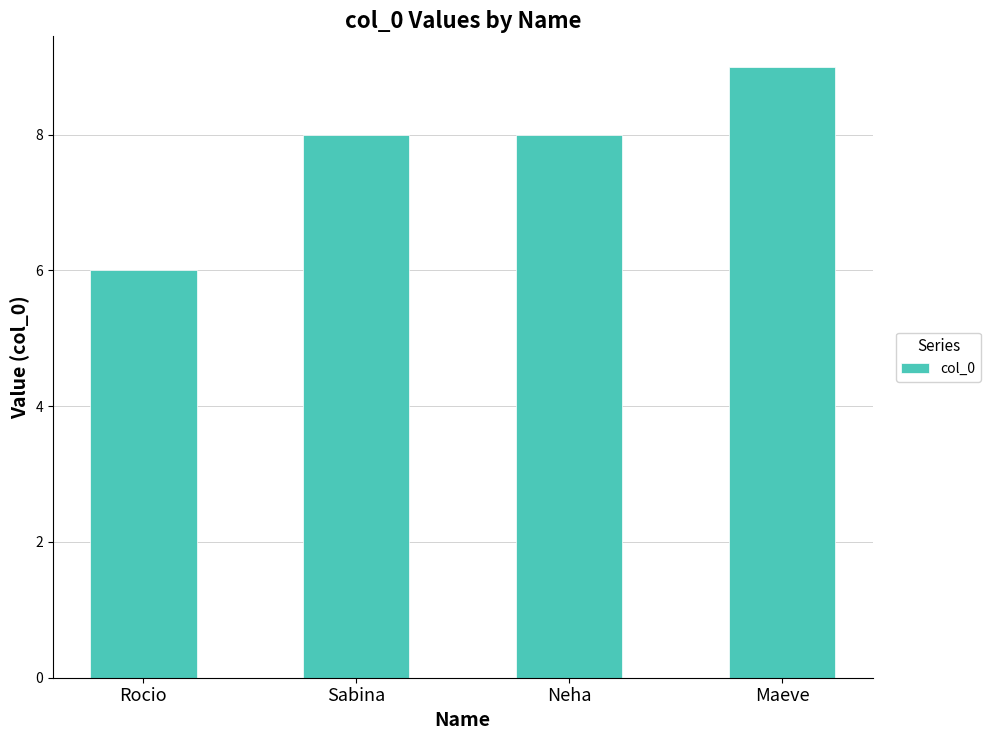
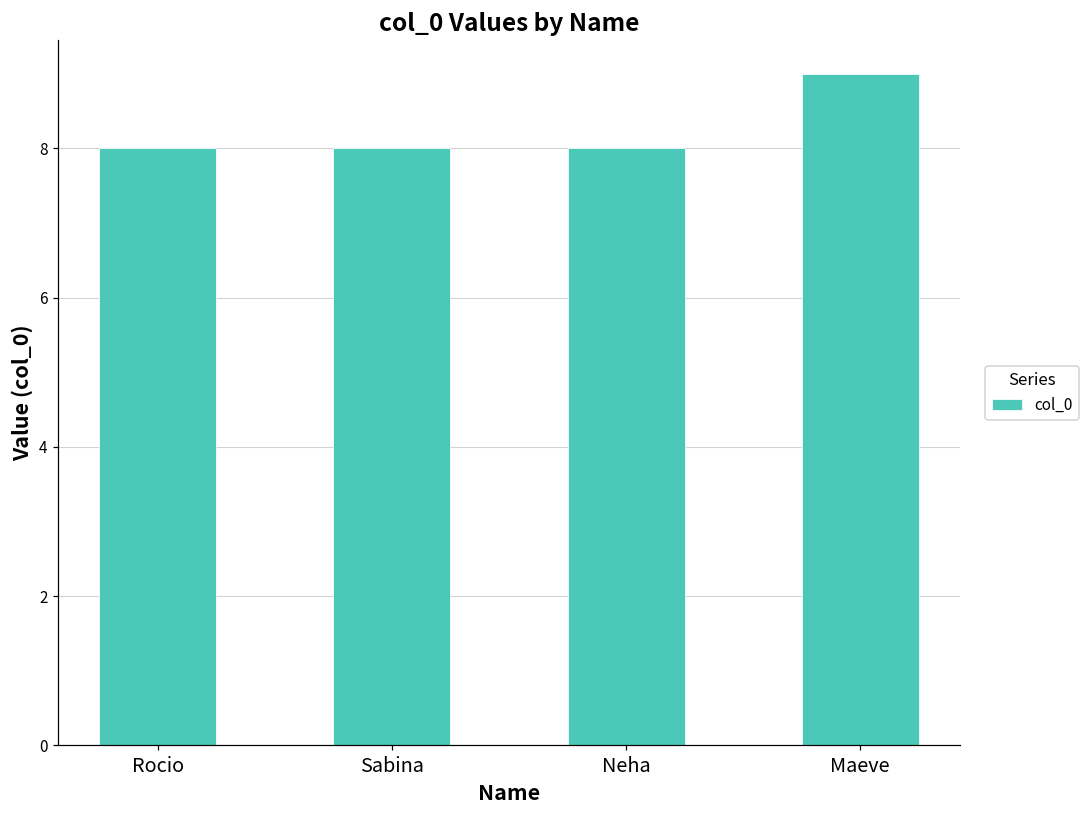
  {
-   "Rocio": 6,
+   "Rocio": 8,
    "Sabina": 8,
    "Neha": 8,
    "Maeve": 9
  }
